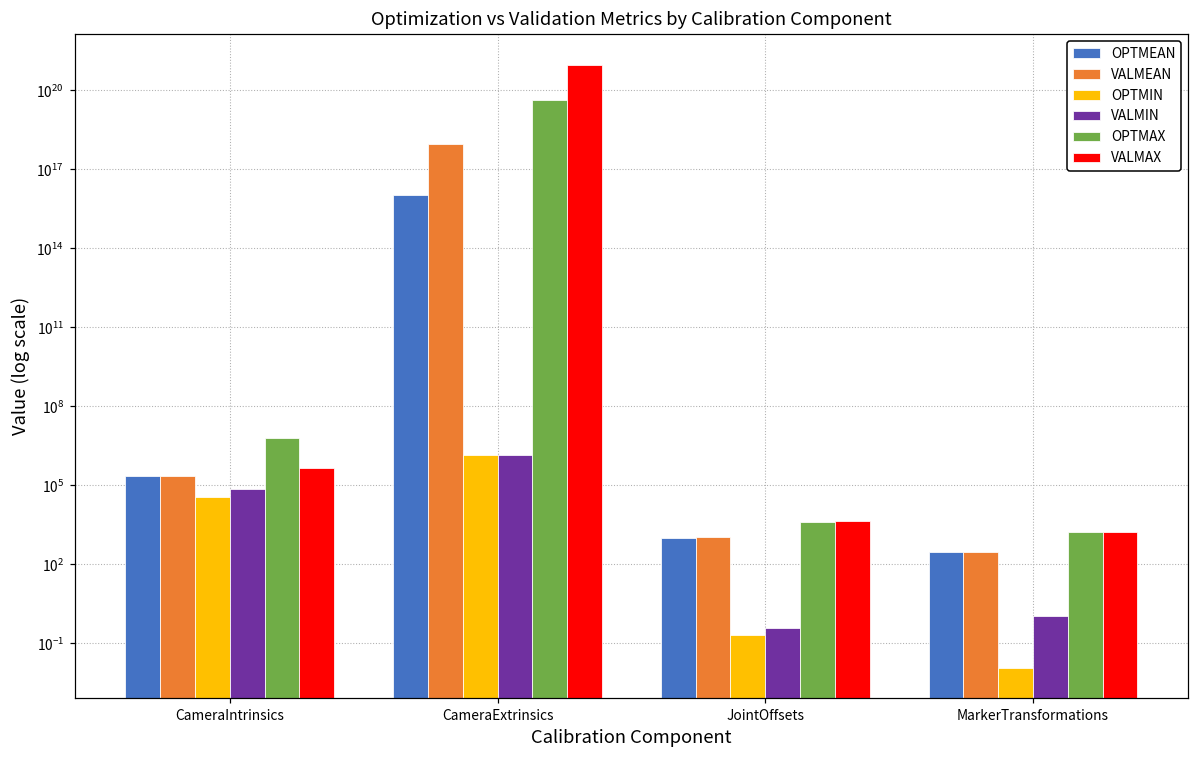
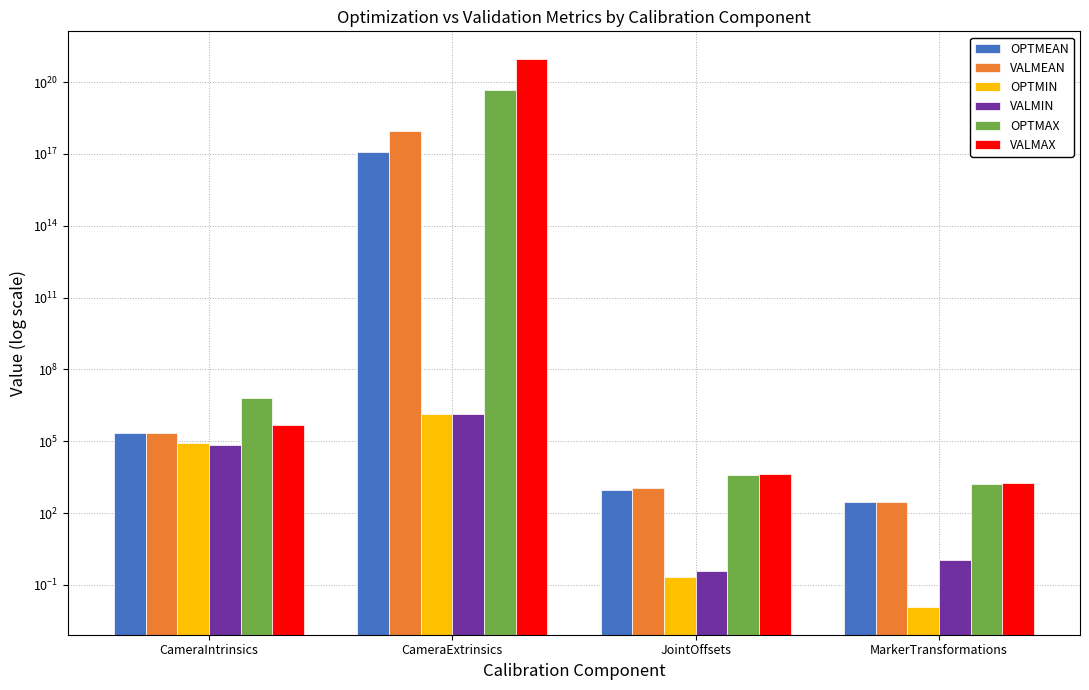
  {
    "OPTMEAN": {
      "CameraIntrinsics": 200000,
-     "CameraExtrinsics": 10000000000000000,
+     "CameraExtrinsics": 100000000000000000,
      "JointOffsets": 1000,
      "MarkerTransformations": 300
    },
    "VALMEAN": {
      "CameraIntrinsics": 200000,
      "CameraExtrinsics": 1000000000000000000,
      "JointOffsets": 1000,
      "MarkerTransformations": 300
    },
    "OPTMIN": {
-     "CameraIntrinsics": 40000,
+     "CameraIntrinsics": 80000,
      "CameraExtrinsics": 1000000,
      "JointOffsets": 0.2,
      "MarkerTransformations": 0.01
    },
    "VALMIN": {
      "CameraIntrinsics": 70000,
      "CameraExtrinsics": 1000000,
      "JointOffsets": 0.4,
      "MarkerTransformations": 1
    },
    "OPTMAX": {
      "CameraIntrinsics": 6000000,
      "CameraExtrinsics": 40000000000000000000,
      "JointOffsets": 4000,
      "MarkerTransformations": 2000
    },
    "VALMAX": {
      "CameraIntrinsics": 500000,
      "CameraExtrinsics": 1000000000000000000000,
      "JointOffsets": 4000,
      "MarkerTransformations": 2000
    }
  }
